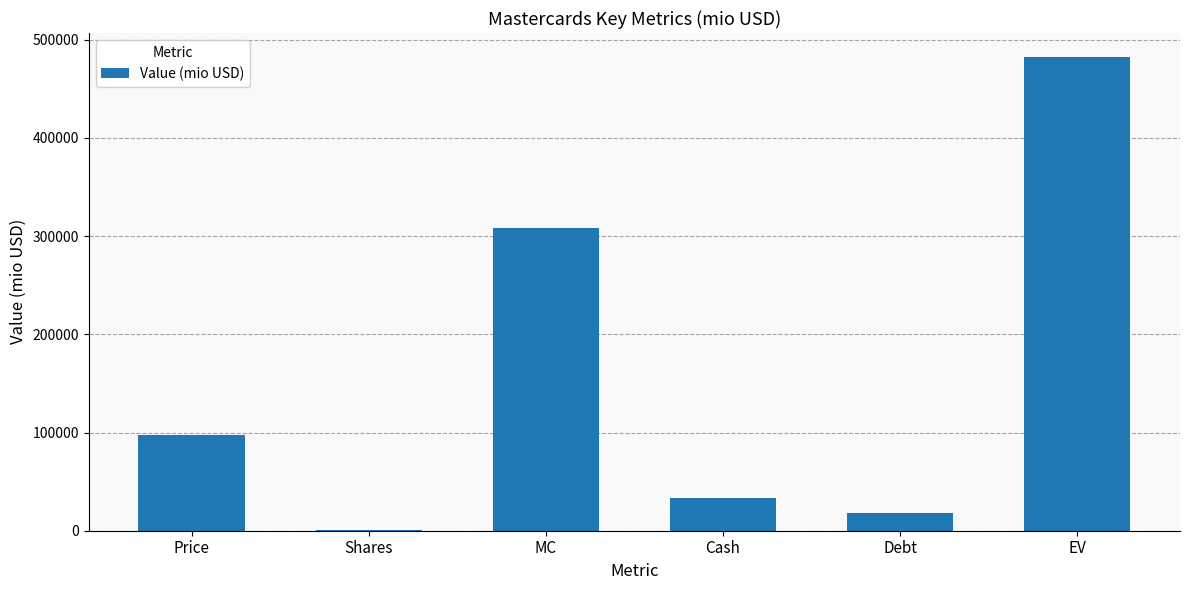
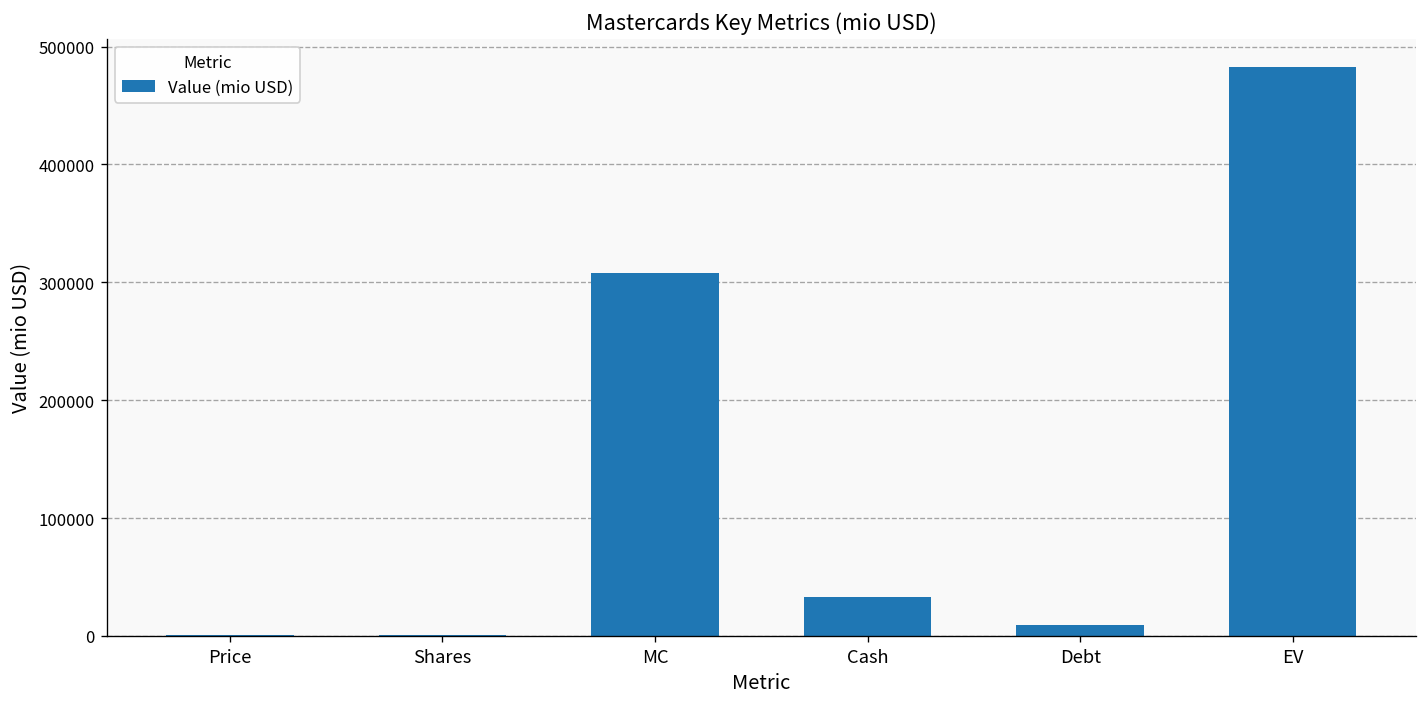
  {
-   "Price": 100000,
+   "Price": 0,
    "MC": 310000,
    "Cash": 30000,
-   "Debt": 20000,
+   "Debt": 10000,
    "EV": 480000
  }
